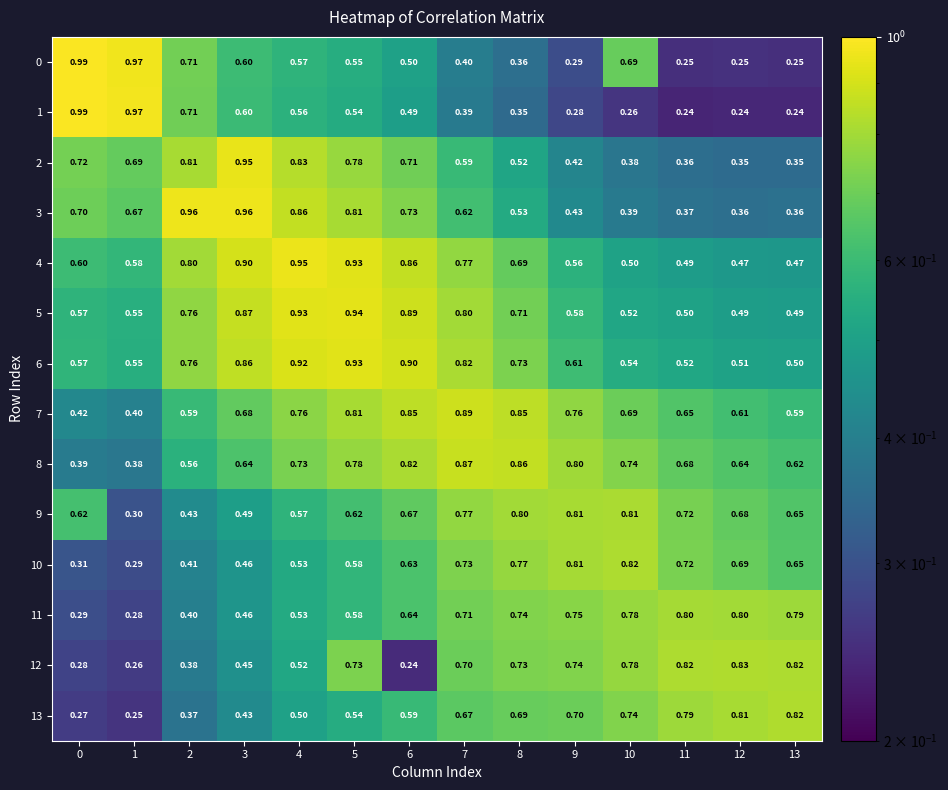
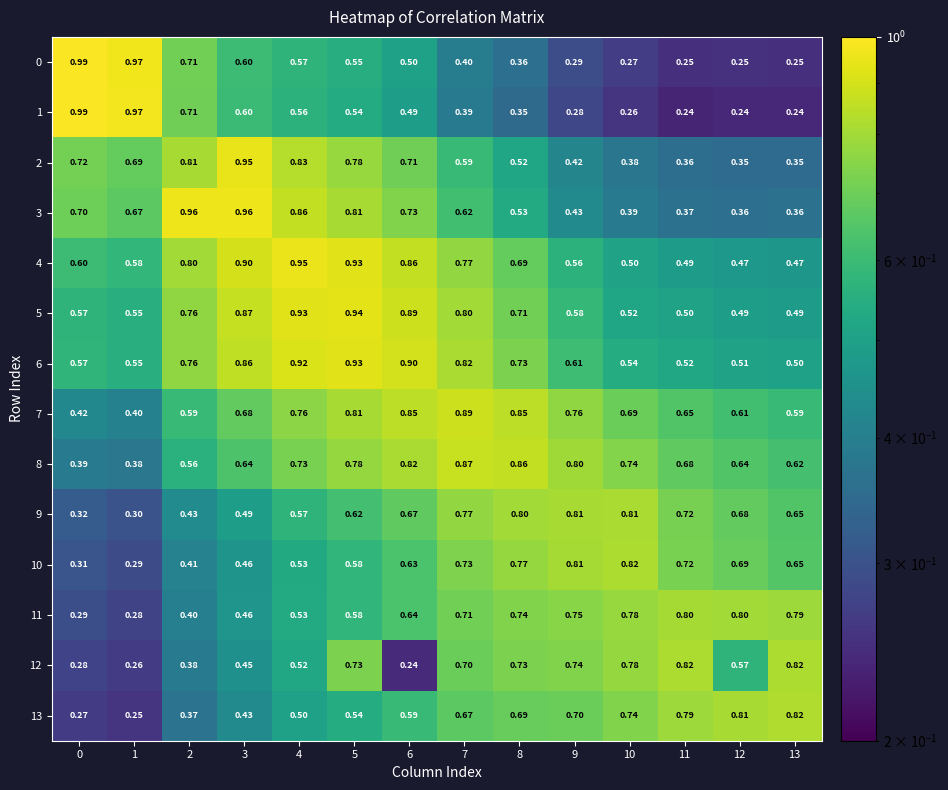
  {
    "0": {
      "0": 0.99,
      "1": 0.97,
      "2": 0.71,
      "3": 0.60,
      "4": 0.57,
      "5": 0.55,
      "6": 0.50,
      "7": 0.40,
      "8": 0.36,
      "9": 0.29,
-     "10": 0.69,
+     "10": 0.27,
      "11": 0.25,
      "12": 0.25,
      "13": 0.25
    },
    "1": {
      "0": 0.99,
      "1": 0.97,
      "2": 0.71,
      "3": 0.60,
      "4": 0.56,
      "5": 0.54,
      "6": 0.49,
      "7": 0.39,
      "8": 0.35,
      "9": 0.28,
      "10": 0.26,
      "11": 0.24,
      "12": 0.24,
      "13": 0.24
    },
    "2": {
      "0": 0.72,
      "1": 0.69,
      "2": 0.81,
      "3": 0.95,
      "4": 0.83,
      "5": 0.78,
      "6": 0.71,
      "7": 0.59,
      "8": 0.52,
      "9": 0.42,
      "10": 0.38,
      "11": 0.36,
      "12": 0.35,
      "13": 0.35
    },
    "3": {
      "0": 0.70,
      "1": 0.67,
      "2": 0.96,
      "3": 0.96,
      "4": 0.86,
      "5": 0.81,
      "6": 0.73,
      "7": 0.62,
      "8": 0.53,
      "9": 0.43,
      "10": 0.39,
      "11": 0.37,
      "12": 0.36,
      "13": 0.36
    },
    "4": {
      "0": 0.60,
      "1": 0.58,
      "2": 0.80,
      "3": 0.90,
      "4": 0.95,
      "5": 0.93,
      "6": 0.86,
      "7": 0.77,
      "8": 0.69,
      "9": 0.56,
      "10": 0.50,
      "11": 0.49,
      "12": 0.47,
      "13": 0.47
    },
    "5": {
      "0": 0.57,
      "1": 0.55,
      "2": 0.76,
      "3": 0.87,
      "4": 0.93,
      "5": 0.94,
      "6": 0.89,
      "7": 0.80,
      "8": 0.71,
      "9": 0.58,
      "10": 0.52,
      "11": 0.50,
      "12": 0.49,
      "13": 0.49
    },
    "6": {
      "0": 0.57,
      "1": 0.55,
      "2": 0.76,
      "3": 0.86,
      "4": 0.92,
      "5": 0.93,
      "6": 0.90,
      "7": 0.82,
      "8": 0.73,
      "9": 0.61,
      "10": 0.54,
      "11": 0.52,
      "12": 0.51,
      "13": 0.50
    },
    "7": {
      "0": 0.42,
      "1": 0.40,
      "2": 0.59,
      "3": 0.68,
      "4": 0.76,
      "5": 0.81,
      "6": 0.85,
      "7": 0.89,
      "8": 0.85,
      "9": 0.76,
      "10": 0.69,
      "11": 0.65,
      "12": 0.61,
      "13": 0.59
    },
    "8": {
      "0": 0.39,
      "1": 0.38,
      "2": 0.56,
      "3": 0.64,
      "4": 0.73,
      "5": 0.78,
      "6": 0.82,
      "7": 0.87,
      "8": 0.86,
      "9": 0.80,
      "10": 0.74,
      "11": 0.68,
      "12": 0.64,
      "13": 0.62
    },
    "9": {
-     "0": 0.62,
+     "0": 0.32,
      "1": 0.30,
      "2": 0.43,
      "3": 0.49,
      "4": 0.57,
      "5": 0.62,
      "6": 0.67,
      "7": 0.77,
      "8": 0.80,
      "9": 0.81,
      "10": 0.81,
      "11": 0.72,
      "12": 0.68,
      "13": 0.65
    },
    "10": {
      "0": 0.31,
      "1": 0.29,
      "2": 0.41,
      "3": 0.46,
      "4": 0.53,
      "5": 0.58,
      "6": 0.63,
      "7": 0.73,
      "8": 0.77,
      "9": 0.81,
      "10": 0.82,
      "11": 0.72,
      "12": 0.69,
      "13": 0.65
    },
    "11": {
      "0": 0.29,
      "1": 0.28,
      "2": 0.40,
      "3": 0.46,
      "4": 0.53,
      "5": 0.58,
      "6": 0.64,
      "7": 0.71,
      "8": 0.74,
      "9": 0.75,
      "10": 0.78,
      "11": 0.80,
      "12": 0.80,
      "13": 0.79
    },
    "12": {
      "0": 0.28,
      "1": 0.26,
      "2": 0.38,
      "3": 0.45,
      "4": 0.52,
      "5": 0.73,
      "6": 0.24,
      "7": 0.70,
      "8": 0.73,
      "9": 0.74,
      "10": 0.78,
      "11": 0.82,
-     "12": 0.83,
+     "12": 0.57,
      "13": 0.82
    },
    "13": {
      "0": 0.27,
      "1": 0.25,
      "2": 0.37,
      "3": 0.43,
      "4": 0.50,
      "5": 0.54,
      "6": 0.59,
      "7": 0.67,
      "8": 0.69,
      "9": 0.70,
      "10": 0.74,
      "11": 0.79,
      "12": 0.81,
      "13": 0.82
    }
  }
